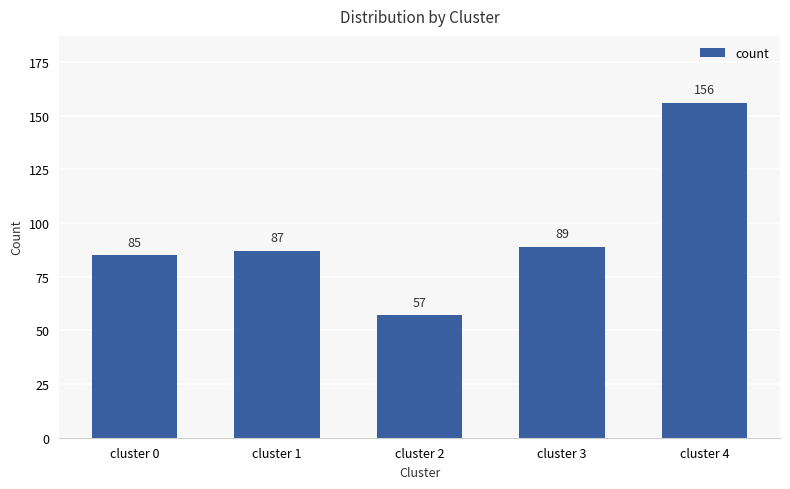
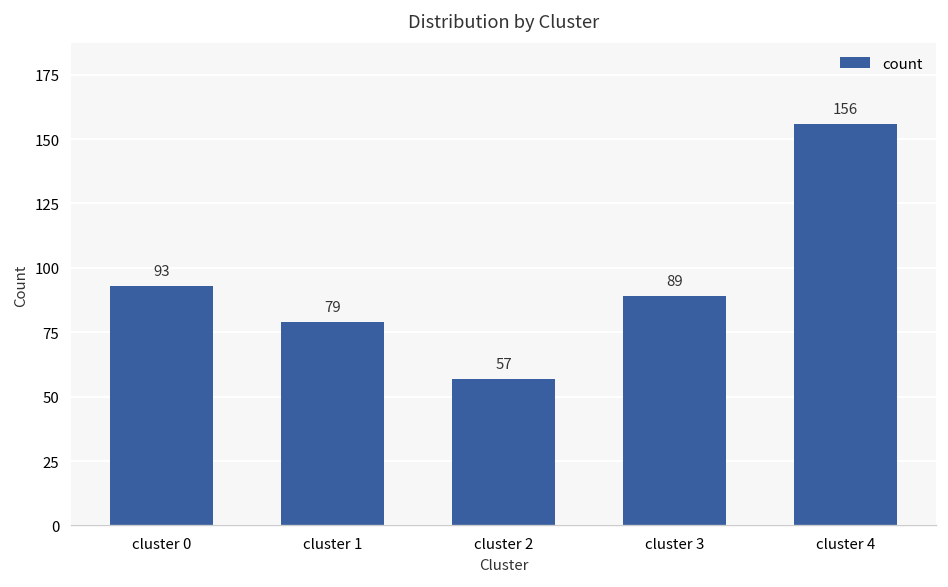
  {
-   "cluster 0": 85,
-   "cluster 1": 87,
+   "cluster 0": 93,
+   "cluster 1": 79,
    "cluster 2": 57,
    "cluster 3": 89,
    "cluster 4": 156
  }
